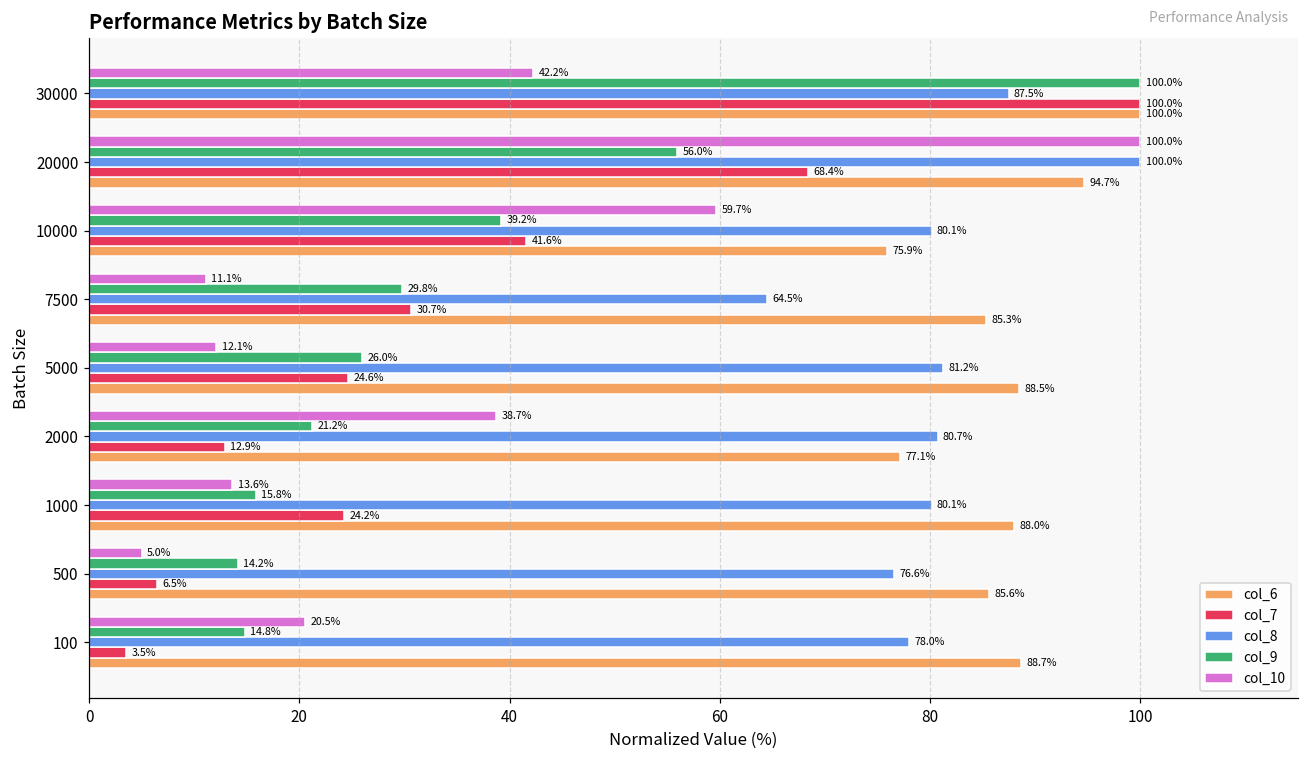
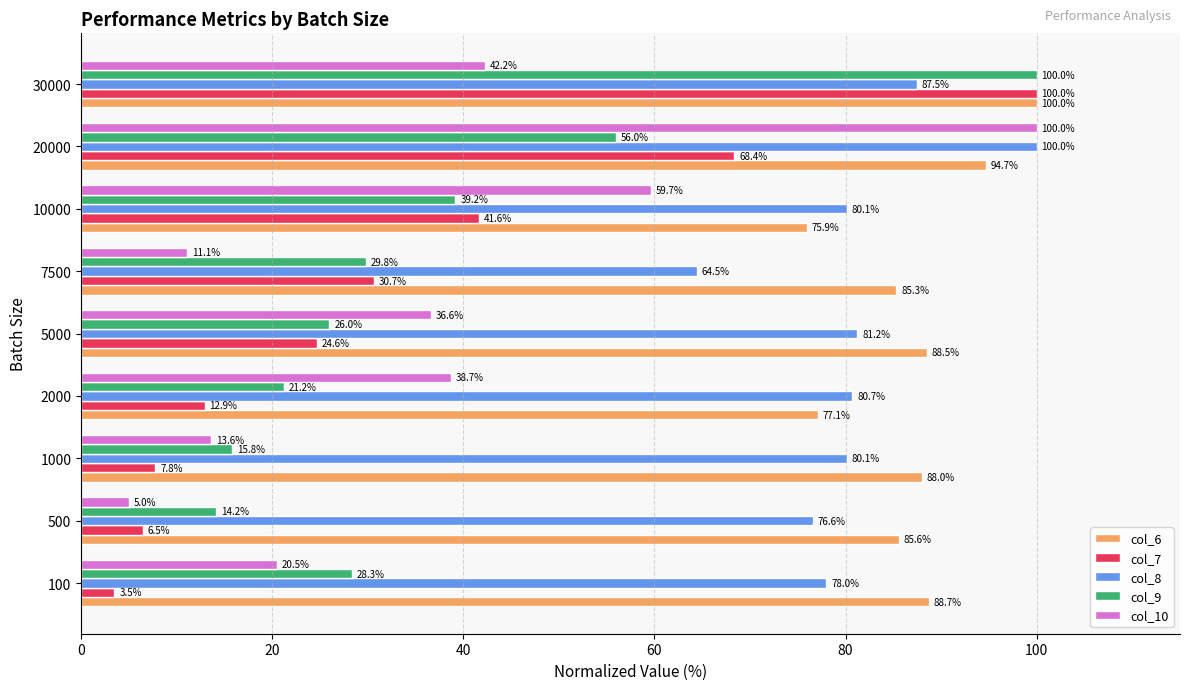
  {
    "col_6": {
      "30000": "100.0%",
      "20000": "94.7%",
      "10000": "75.9%",
      "7500": "85.3%",
      "5000": "88.5%",
      "2000": "77.1%",
      "1000": "88.0%",
      "500": "85.6%",
      "100": "88.7%"
    },
    "col_7": {
      "30000": "100.0%",
      "20000": "68.4%",
      "10000": "41.6%",
      "7500": "30.7%",
      "5000": "24.6%",
      "2000": "12.9%",
-     "1000": "24.2%",
+     "1000": "7.8%",
      "500": "6.5%",
      "100": "3.5%"
    },
    "col_8": {
      "30000": "87.5%",
      "20000": "100.0%",
      "10000": "80.1%",
      "7500": "64.5%",
      "5000": "81.2%",
      "2000": "80.7%",
      "1000": "80.1%",
      "500": "76.6%",
      "100": "78.0%"
    },
    "col_9": {
      "30000": "100.0%",
      "20000": "56.0%",
      "10000": "39.2%",
      "7500": "29.8%",
      "5000": "26.0%",
      "2000": "21.2%",
      "1000": "15.8%",
      "500": "14.2%",
-     "100": "14.8%"
+     "100": "28.3%"
    },
    "col_10": {
      "30000": "42.2%",
      "20000": "100.0%",
      "10000": "59.7%",
      "7500": "11.1%",
-     "5000": "12.1%",
+     "5000": "36.6%",
      "2000": "38.7%",
      "1000": "13.6%",
      "500": "5.0%",
      "100": "20.5%"
    }
  }
